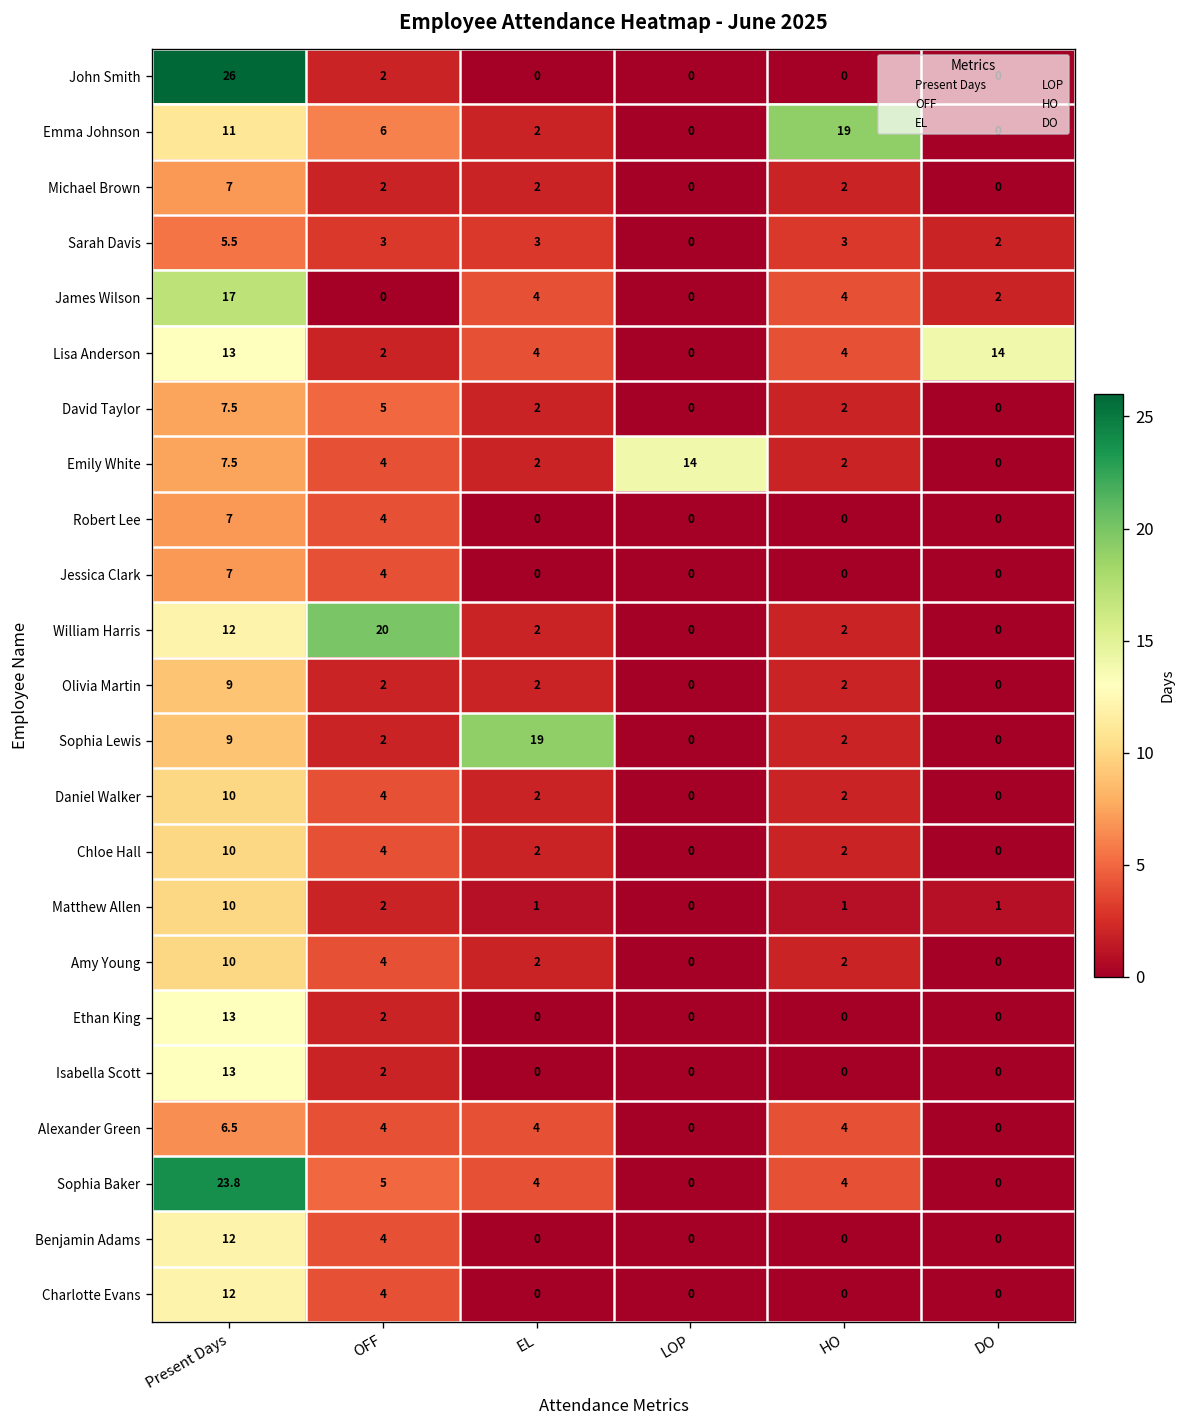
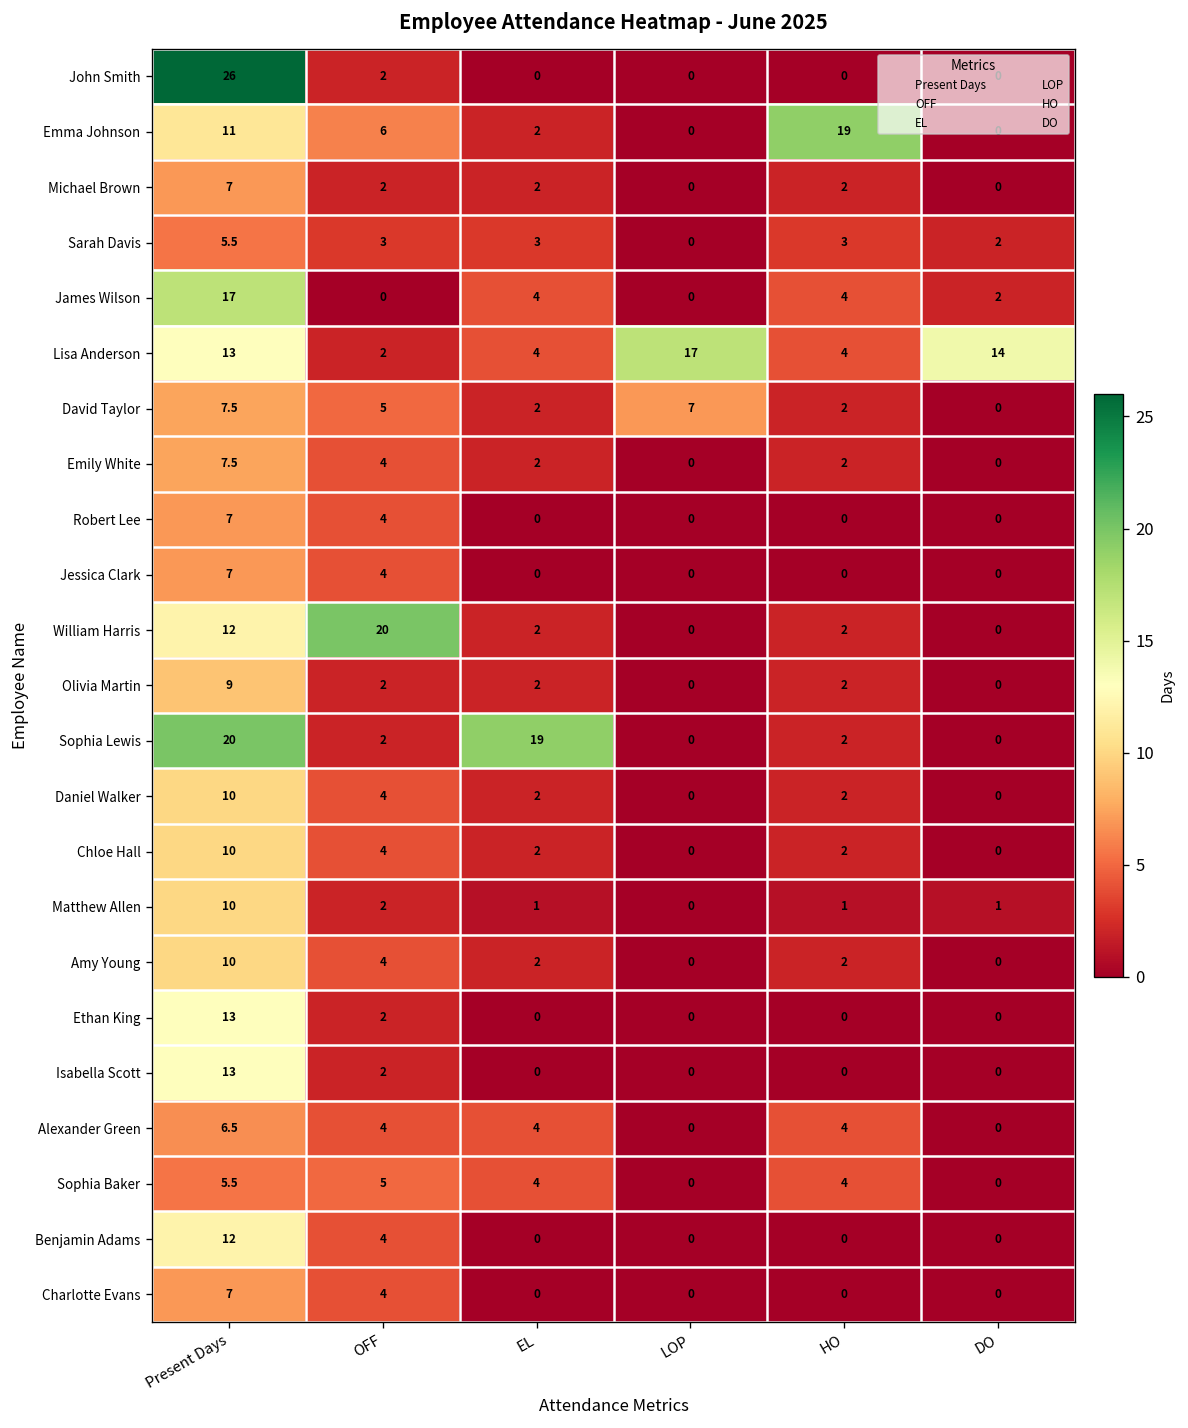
  {
    "John Smith": {
      "Present Days": 26,
      "OFF": 2,
      "EL": 0,
      "LOP": 0,
      "HO": 0
    },
    "Emma Johnson": {
      "Present Days": 11,
      "OFF": 6,
      "EL": 2,
      "LOP": 0,
      "HO": 19
    },
    "Michael Brown": {
      "Present Days": 7,
      "OFF": 2,
      "EL": 2,
      "LOP": 0,
      "HO": 2,
      "DO": 0
    },
    "Sarah Davis": {
      "Present Days": 5.5,
      "OFF": 3,
      "EL": 3,
      "LOP": 0,
      "HO": 3,
      "DO": 2
    },
    "James Wilson": {
      "Present Days": 17,
      "OFF": 0,
      "EL": 4,
      "LOP": 0,
      "HO": 4,
      "DO": 2
    },
    "Lisa Anderson": {
      "Present Days": 13,
      "OFF": 2,
      "EL": 4,
-     "LOP": 0,
+     "LOP": 17,
      "HO": 4,
      "DO": 14
    },
    "David Taylor": {
      "Present Days": 7.5,
      "OFF": 5,
      "EL": 2,
-     "LOP": 0,
+     "LOP": 7,
      "HO": 2,
      "DO": 0
    },
    "Emily White": {
      "Present Days": 7.5,
      "OFF": 4,
      "EL": 2,
-     "LOP": 14,
+     "LOP": 0,
      "HO": 2,
      "DO": 0
    },
    "Robert Lee": {
      "Present Days": 7,
      "OFF": 4,
      "EL": 0,
      "LOP": 0,
      "HO": 0,
      "DO": 0
    },
    "Jessica Clark": {
      "Present Days": 7,
      "OFF": 4,
      "EL": 0,
      "LOP": 0,
      "HO": 0,
      "DO": 0
    },
    "William Harris": {
      "Present Days": 12,
      "OFF": 20,
      "EL": 2,
      "LOP": 0,
      "HO": 2,
      "DO": 0
    },
    "Olivia Martin": {
      "Present Days": 9,
      "OFF": 2,
      "EL": 2,
      "LOP": 0,
      "HO": 2,
      "DO": 0
    },
    "Sophia Lewis": {
-     "Present Days": 9,
+     "Present Days": 20,
      "OFF": 2,
      "EL": 19,
      "LOP": 0,
      "HO": 2,
      "DO": 0
    },
    "Daniel Walker": {
      "Present Days": 10,
      "OFF": 4,
      "EL": 2,
      "LOP": 0,
      "HO": 2,
      "DO": 0
    },
    "Chloe Hall": {
      "Present Days": 10,
      "OFF": 4,
      "EL": 2,
      "LOP": 0,
      "HO": 2,
      "DO": 0
    },
    "Matthew Allen": {
      "Present Days": 10,
      "OFF": 2,
      "EL": 1,
      "LOP": 0,
      "HO": 1,
      "DO": 1
    },
    "Amy Young": {
      "Present Days": 10,
      "OFF": 4,
      "EL": 2,
      "LOP": 0,
      "HO": 2,
      "DO": 0
    },
    "Ethan King": {
      "Present Days": 13,
      "OFF": 2,
      "EL": 0,
      "LOP": 0,
      "HO": 0,
      "DO": 0
    },
    "Isabella Scott": {
      "Present Days": 13,
      "OFF": 2,
      "EL": 0,
      "LOP": 0,
      "HO": 0,
      "DO": 0
    },
    "Alexander Green": {
      "Present Days": 6.5,
      "OFF": 4,
      "EL": 4,
      "LOP": 0,
      "HO": 4,
      "DO": 0
    },
    "Sophia Baker": {
-     "Present Days": 23.8,
+     "Present Days": 5.5,
      "OFF": 5,
      "EL": 4,
      "LOP": 0,
      "HO": 4,
      "DO": 0
    },
    "Benjamin Adams": {
      "Present Days": 12,
      "OFF": 4,
      "EL": 0,
      "LOP": 0,
      "HO": 0,
      "DO": 0
    },
    "Charlotte Evans": {
-     "Present Days": 12,
+     "Present Days": 7,
      "OFF": 4,
      "EL": 0,
      "LOP": 0,
      "HO": 0,
      "DO": 0
    }
  }
